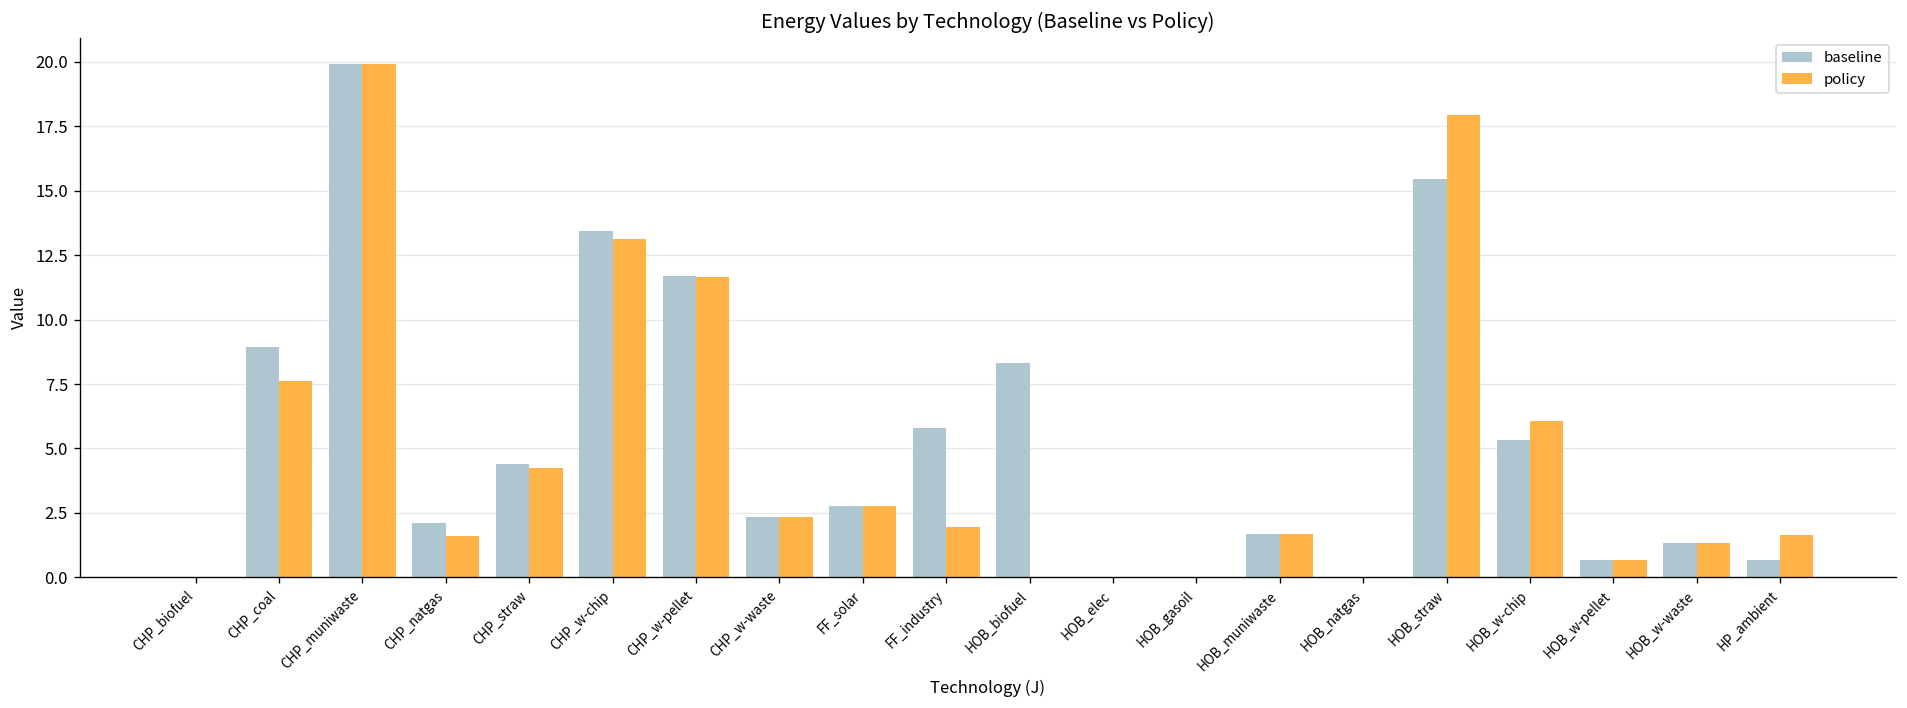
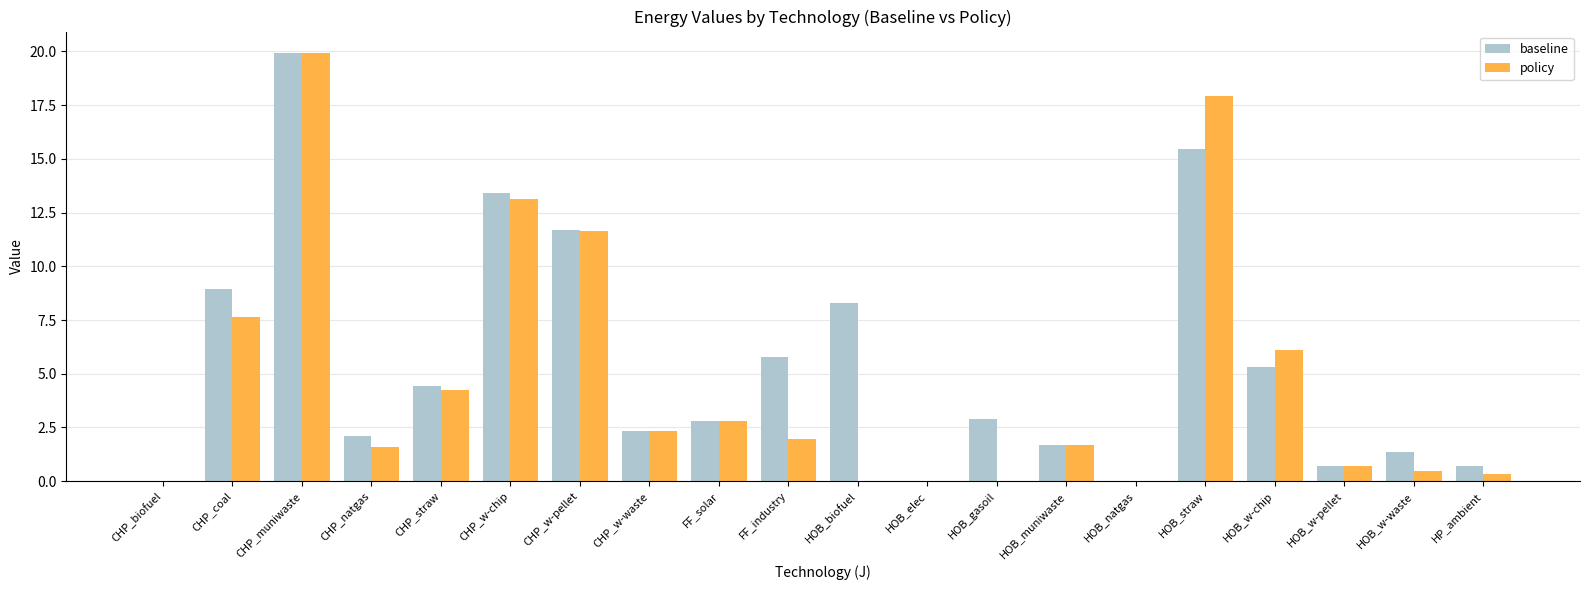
  {
    "baseline": {
      "CHP_biofuel": 0.0,
      "CHP_coal": 9.0,
      "CHP_muniwaste": 19.9,
      "CHP_natgas": 2.1,
      "CHP_straw": 4.4,
      "CHP_w-chip": 13.4,
      "CHP_w-pellet": 11.7,
      "CHP_w-waste": 2.3,
      "FF_solar": 2.8,
      "FF_industry": 5.8,
      "HOB_biofuel": 8.3,
      "HOB_elec": 0.0,
-     "HOB_gasoil": 0.0,
+     "HOB_gasoil": 2.9,
      "HOB_muniwaste": 1.7,
      "HOB_straw": 15.5,
      "HOB_w-chip": 5.3,
      "HOB_w-pellet": 0.7,
      "HOB_w-waste": 1.3,
      "HP_ambient": 0.7
    },
    "policy": {
      "CHP_biofuel": 0.0,
      "CHP_coal": 7.6,
      "CHP_muniwaste": 19.9,
      "CHP_natgas": 1.6,
      "CHP_straw": 4.2,
      "CHP_w-chip": 13.1,
      "CHP_w-pellet": 11.6,
      "CHP_w-waste": 2.3,
      "FF_solar": 2.8,
      "FF_industry": 2.0,
      "HOB_biofuel": 0.0,
      "HOB_elec": 0.0,
      "HOB_gasoil": 0.0,
      "HOB_muniwaste": 1.7,
      "HOB_natgas": 0.0,
      "HOB_straw": 17.9,
      "HOB_w-chip": 6.1,
      "HOB_w-pellet": 0.7,
-     "HOB_w-waste": 1.3,
-     "HP_ambient": 1.7
+     "HOB_w-waste": 0.5,
+     "HP_ambient": 0.3
    }
  }
